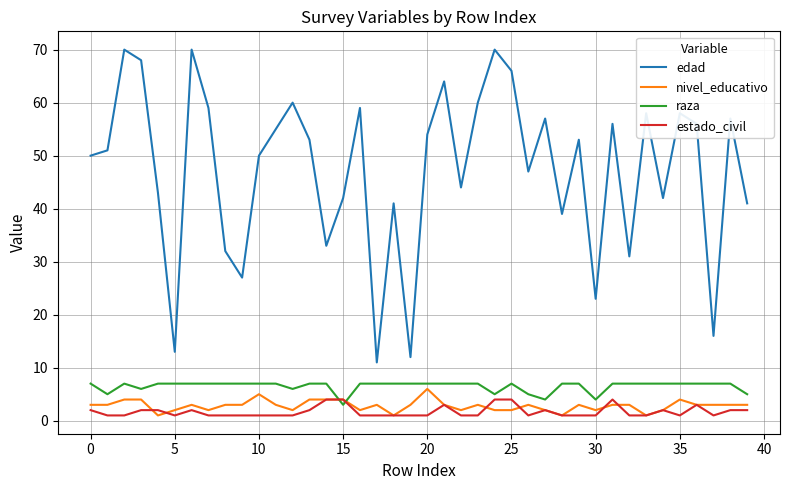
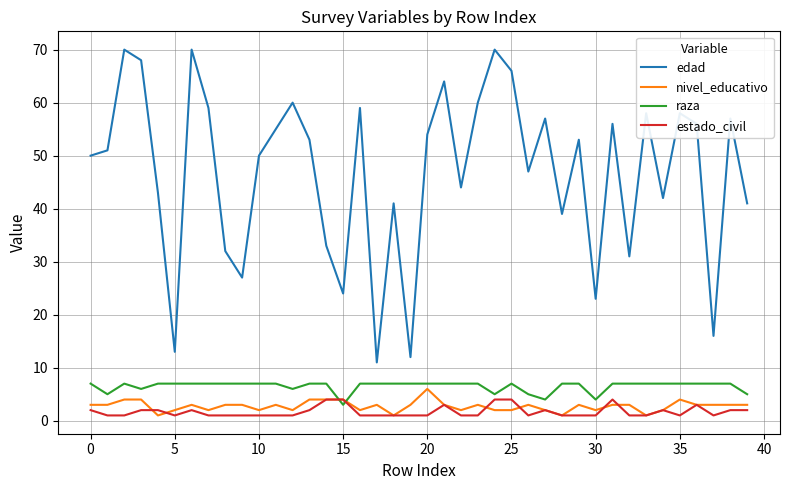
  {
    "edad": {
      "0": 50,
      "5": 13,
      "10": 50,
-     "15": 42,
+     "15": 24,
      "20": 54,
      "25": 66,
      "30": 23
    },
    "nivel_educativo": {
      "0": 3,
      "5": 2,
-     "10": 5,
+     "10": 2,
      "20": 6,
      "25": 2,
      "30": 2,
      "35": 4
    },
    "raza": {
      "0": 7,
      "5": 7,
      "10": 7,
      "15": 3,
      "20": 7,
      "25": 7,
      "30": 4,
      "35": 7
    },
    "estado_civil": {
      "0": 2,
      "5": 1,
      "10": 1,
      "20": 1,
      "25": 4,
      "30": 1,
      "35": 1
    }
  }
